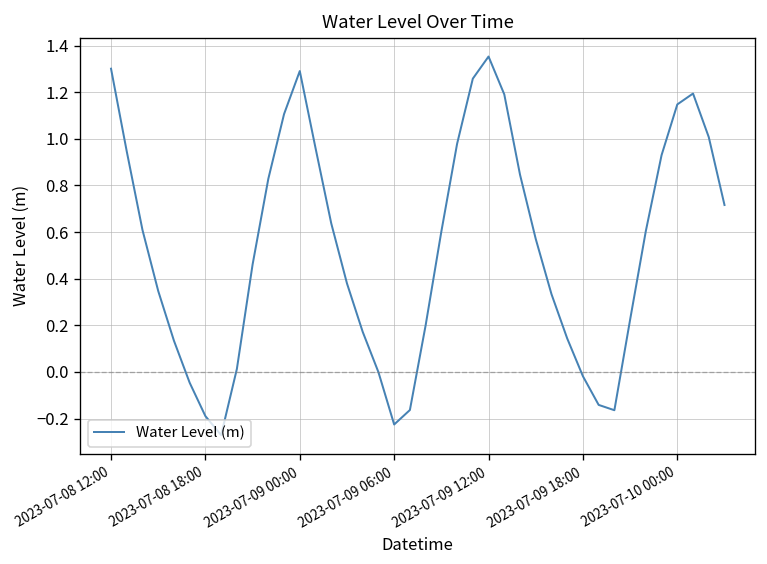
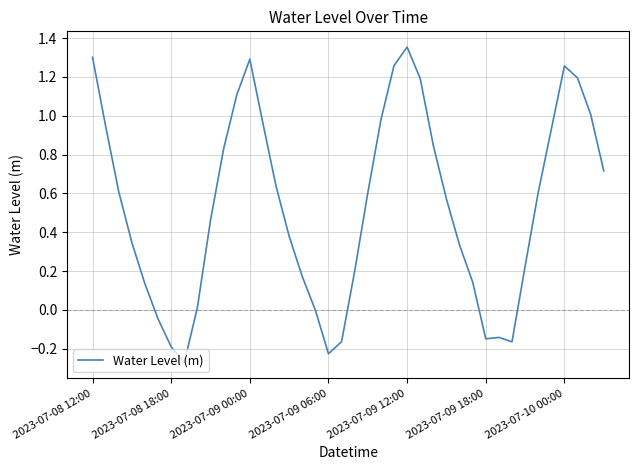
  {
    "2023-07-08 12:00": 1.30,
    "2023-07-08 18:00": -0.19,
    "2023-07-09 00:00": 1.29,
    "2023-07-09 06:00": -0.23,
    "2023-07-09 12:00": 1.35,
-   "2023-07-09 18:00": -0.02,
-   "2023-07-10 00:00": 1.15
+   "2023-07-09 18:00": -0.15,
+   "2023-07-10 00:00": 1.26
  }
